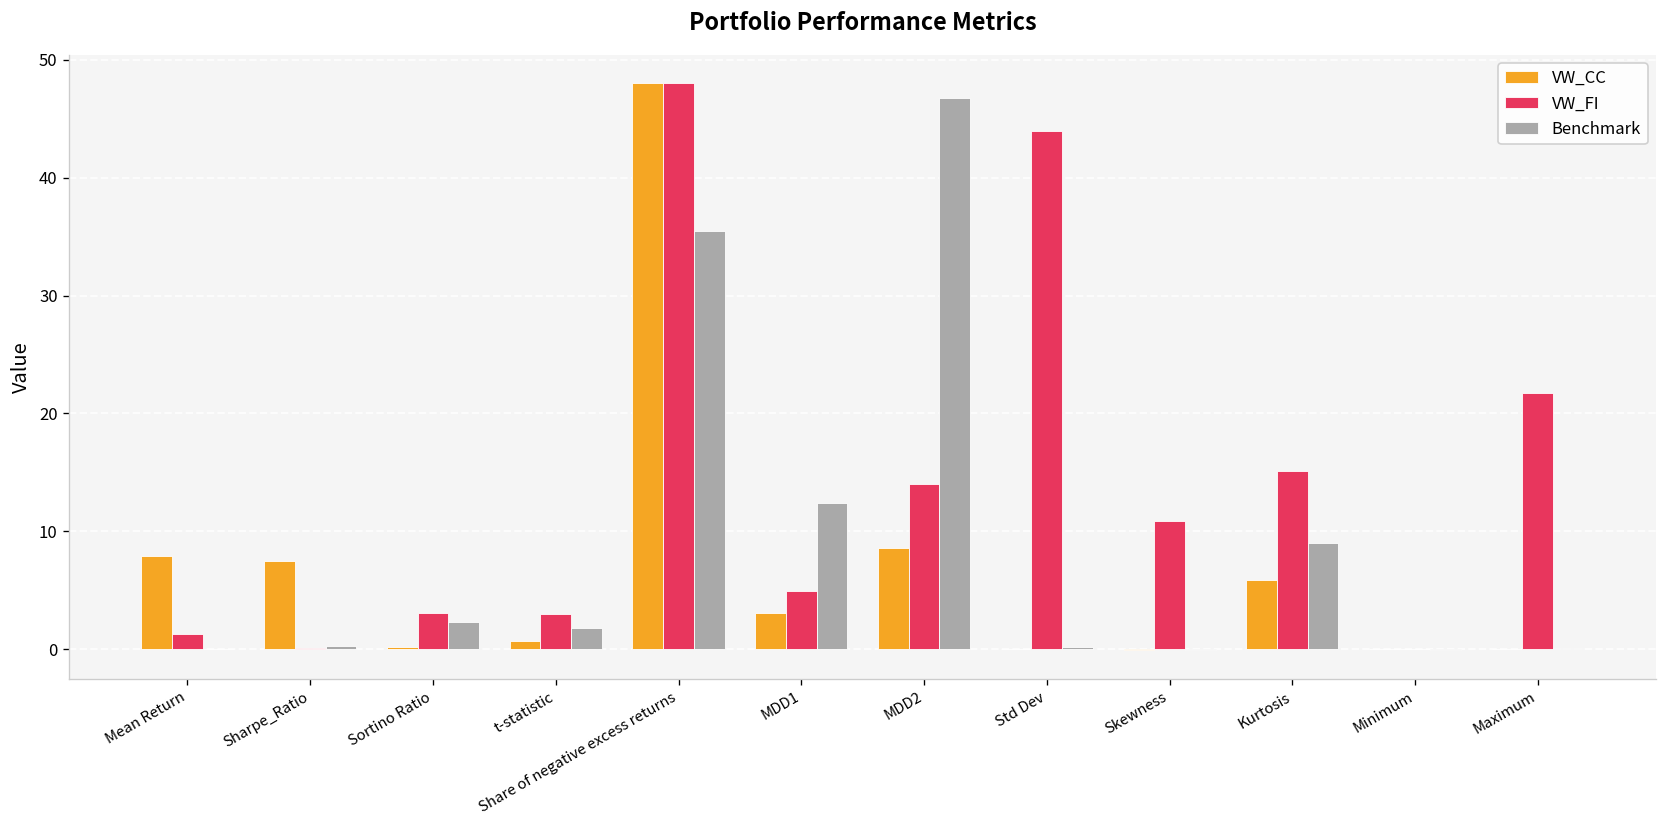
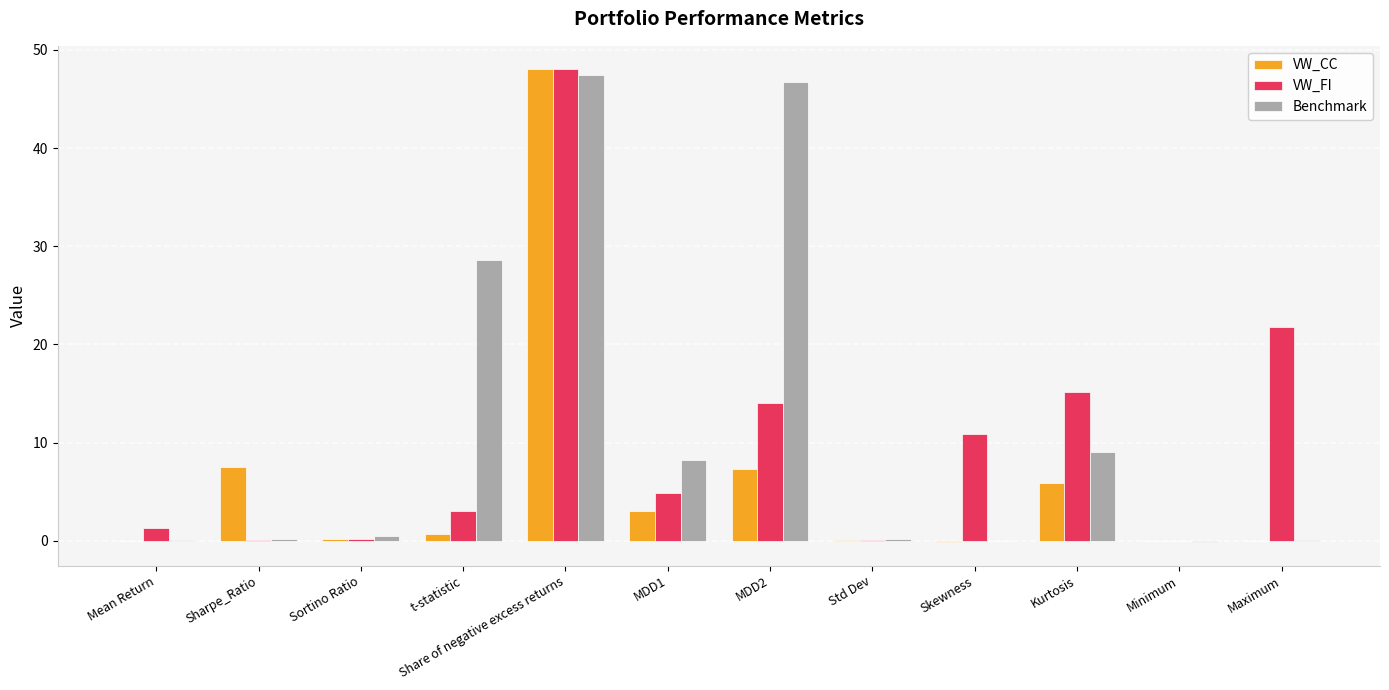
  {
    "VW_CC": {
-     "Mean Return": 8,
+     "Mean Return": 0,
      "Sharpe_Ratio": 8,
      "t-statistic": 1,
      "Share of negative excess returns": 48,
      "MDD1": 3,
-     "MDD2": 9,
+     "MDD2": 7,
      "Kurtosis": 6
    },
    "VW_FI": {
      "Mean Return": 1,
-     "Sortino Ratio": 3,
+     "Sortino Ratio": 0,
      "t-statistic": 3,
      "Share of negative excess returns": 48,
      "MDD1": 5,
      "MDD2": 14,
-     "Std Dev": 44,
+     "Std Dev": 0,
      "Skewness": 11,
      "Kurtosis": 15,
      "Maximum": 22
    },
    "Benchmark": {
-     "Sortino Ratio": 2,
-     "t-statistic": 2,
-     "Share of negative excess returns": 36,
-     "MDD1": 12,
+     "Sortino Ratio": 1,
+     "t-statistic": 29,
+     "Share of negative excess returns": 47,
+     "MDD1": 8,
      "MDD2": 47,
      "Kurtosis": 9
    }
  }
